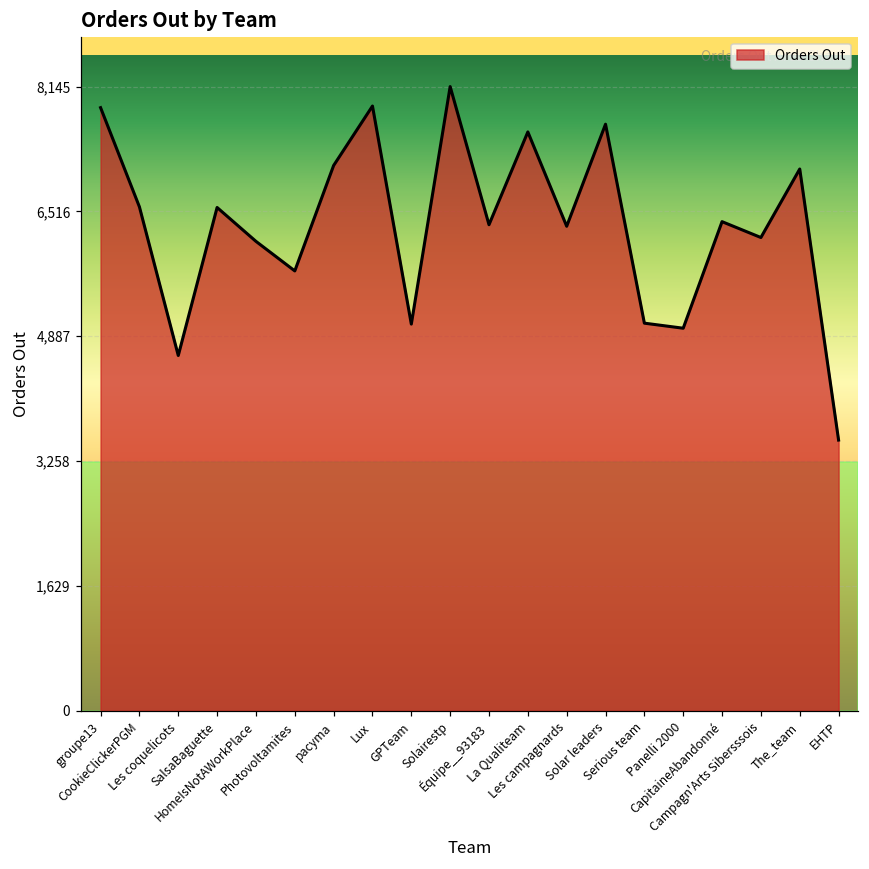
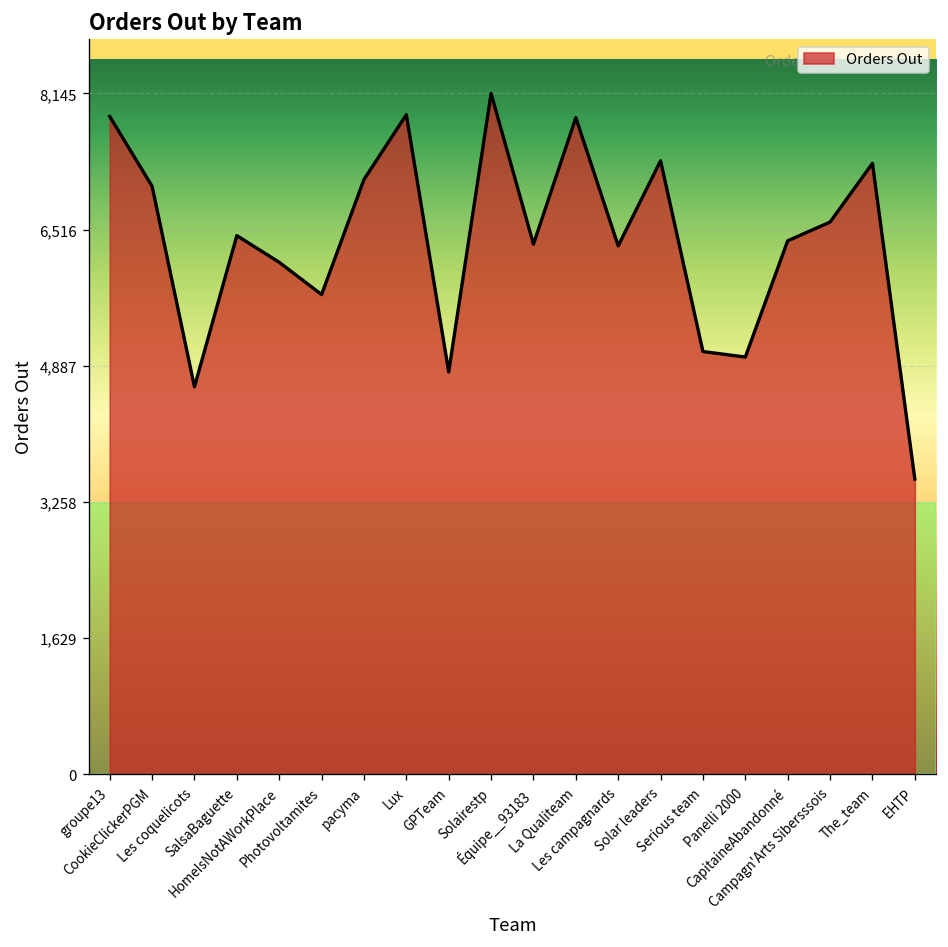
  {
    "groupe13": "7,900",
-   "CookieClickerPGM": "6,600",
+   "CookieClickerPGM": "7,000",
    "Les coquelicots": "4,600",
-   "SalsaBaguette": "6,600",
+   "SalsaBaguette": "6,400",
    "HomeIsNotAWorkPlace": "6,100",
    "Photovoltamites": "5,700",
    "pacyma": "7,100",
    "Lux": "7,900",
-   "GPTeam": "5,000",
+   "GPTeam": "4,800",
    "Solairestp": "8,100",
    "Équipe__93183": "6,300",
-   "La Qualiteam": "7,600",
+   "La Qualiteam": "7,900",
    "Les campagnards": "6,300",
-   "Solar leaders": "7,700",
+   "Solar leaders": "7,300",
    "Serious team": "5,100",
    "Panelli 2000": "5,000",
    "CapitaineAbandonné": "6,400",
-   "Campagn'Arts Sibersssois": "6,200",
-   "The_team": "7,100",
+   "Campagn'Arts Sibersssois": "6,600",
+   "The_team": "7,300",
    "EHTP": "3,500"
  }
